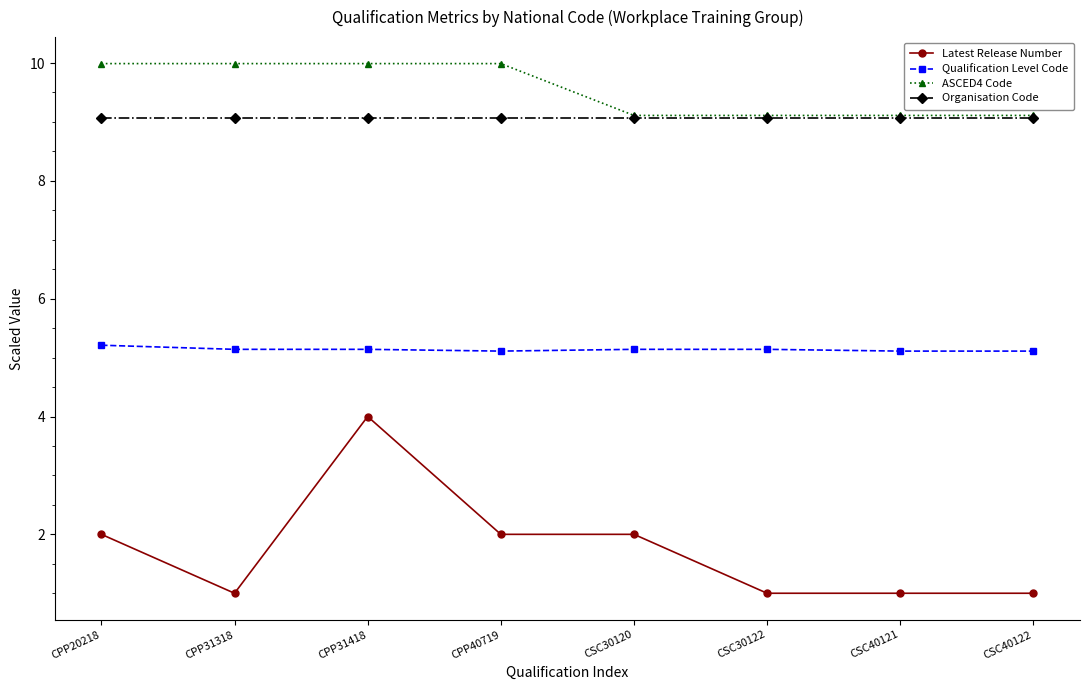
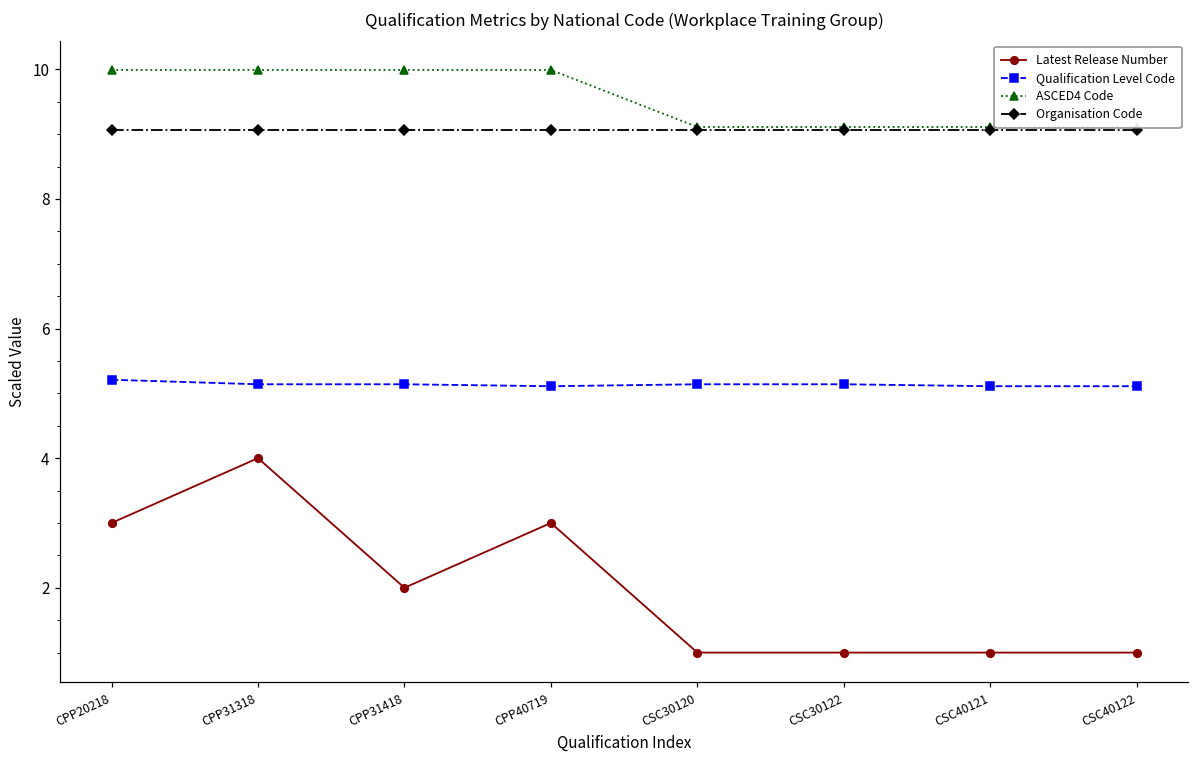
  {
    "Latest Release Number": {
-     "CPP20218": 2,
-     "CPP31318": 1,
-     "CPP31418": 4,
-     "CPP40719": 2,
-     "CSC30120": 2,
+     "CPP20218": 3,
+     "CPP31318": 4,
+     "CPP31418": 2,
+     "CPP40719": 3,
+     "CSC30120": 1,
      "CSC30122": 1,
      "CSC40121": 1,
      "CSC40122": 1
    },
    "Qualification Level Code": {
      "CPP20218": 5.2,
      "CPP31318": 5.1,
      "CPP31418": 5.1,
      "CPP40719": 5.1,
      "CSC30120": 5.1,
      "CSC30122": 5.1,
      "CSC40121": 5.1,
      "CSC40122": 5.1
    },
    "ASCED4 Code": {
      "CPP20218": 10,
      "CPP31318": 10,
      "CPP31418": 10,
      "CPP40719": 10
    },
    "Organisation Code": {
      "CPP20218": 9.1,
      "CPP31318": 9.1,
      "CPP31418": 9.1,
      "CPP40719": 9.1
    }
  }
